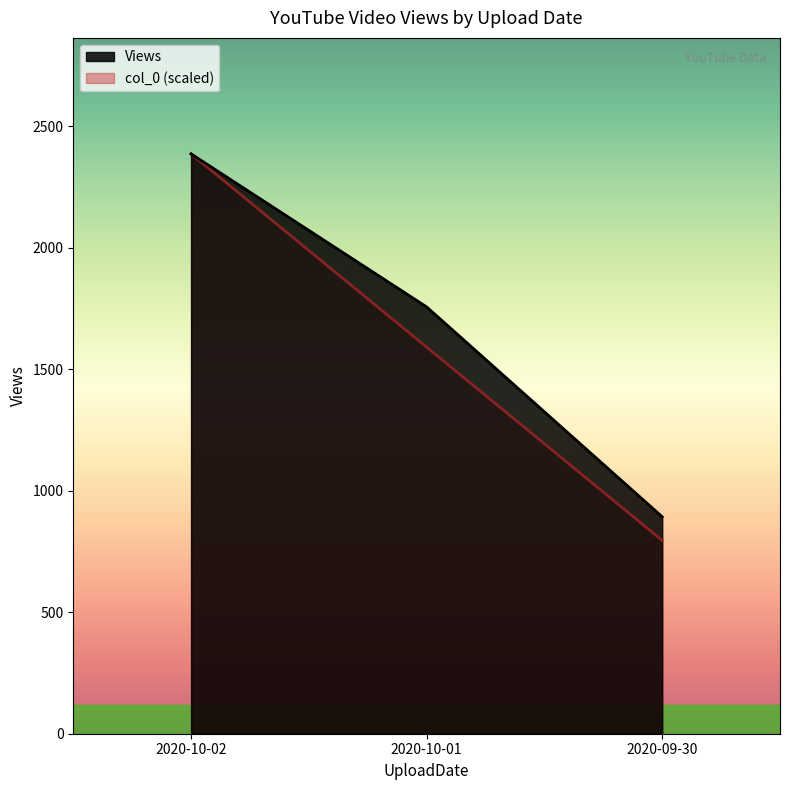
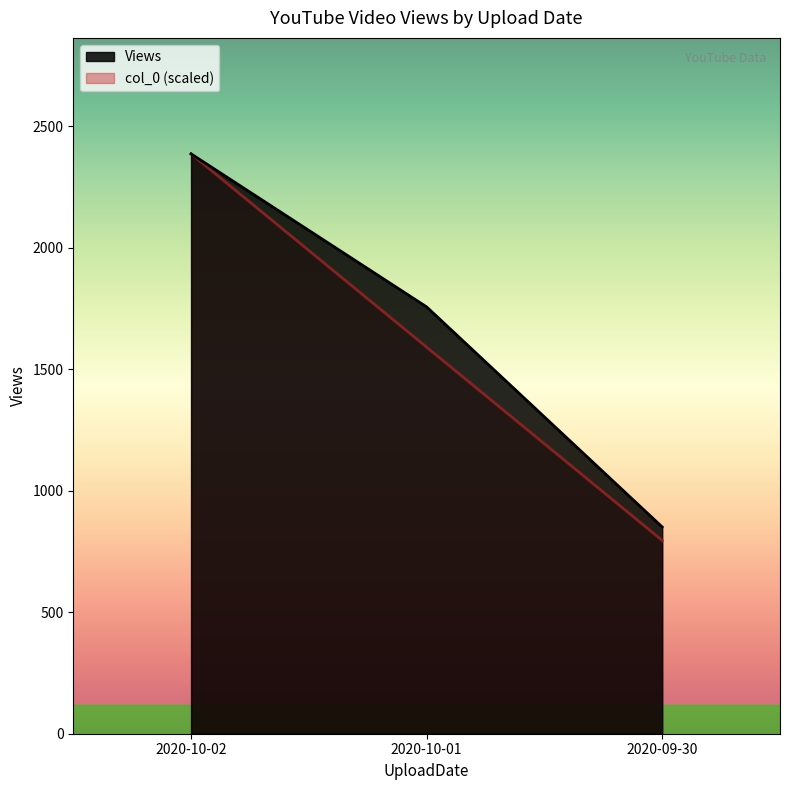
  {
    "Views": {
      "2020-10-01": 1760,
-     "2020-09-30": 890
+     "2020-09-30": 850
    },
    "col_0 (scaled)": {
      "2020-10-01": 1590,
      "2020-09-30": 800
    }
  }
